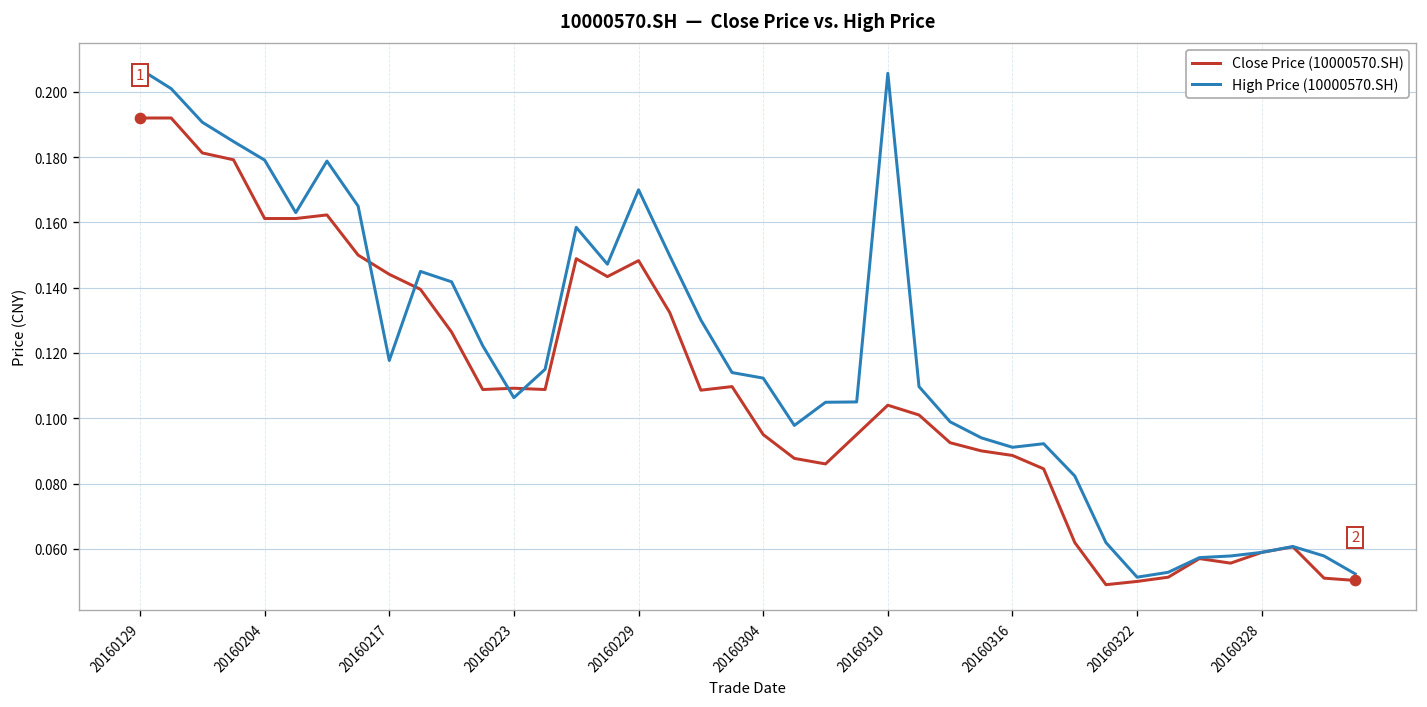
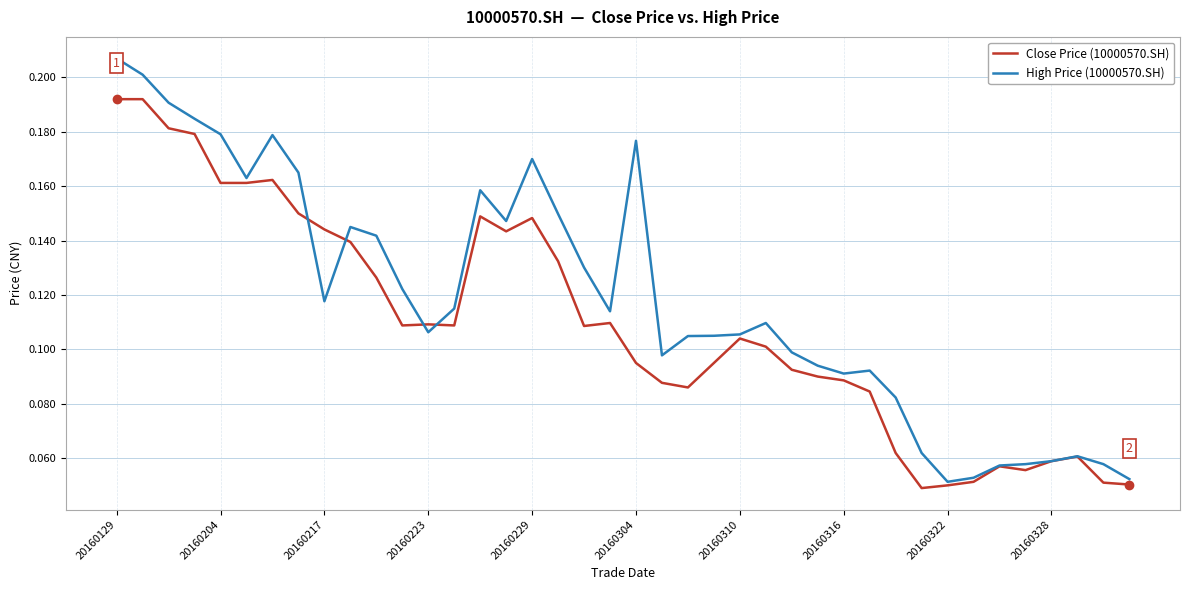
  {
    "High Price (10000570.SH)": {
      "20160204": 0.179,
      "20160217": 0.118,
      "20160223": 0.106,
      "20160229": 0.170,
-     "20160304": 0.112,
-     "20160310": 0.206,
+     "20160304": 0.177,
+     "20160310": 0.106,
      "20160316": 0.091,
      "20160322": 0.051
    }
  }
